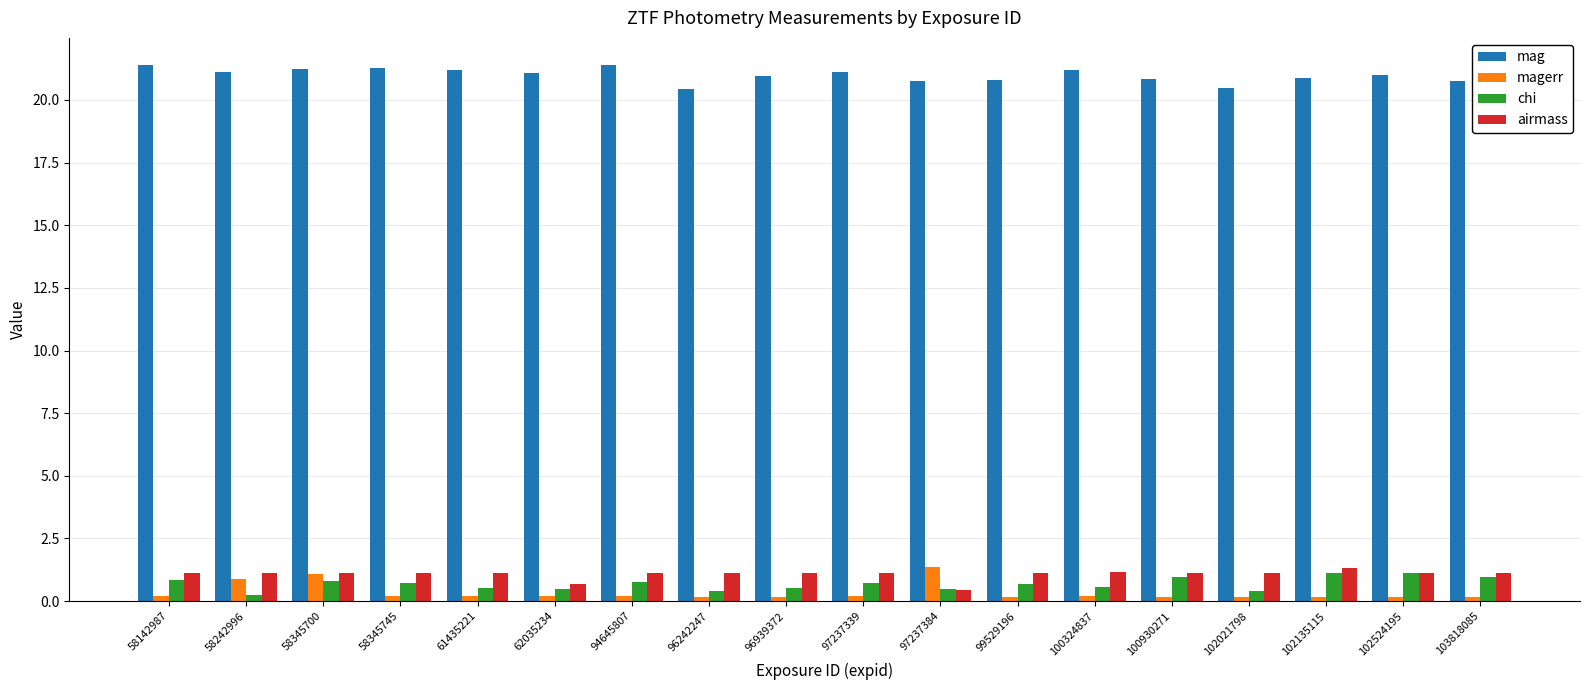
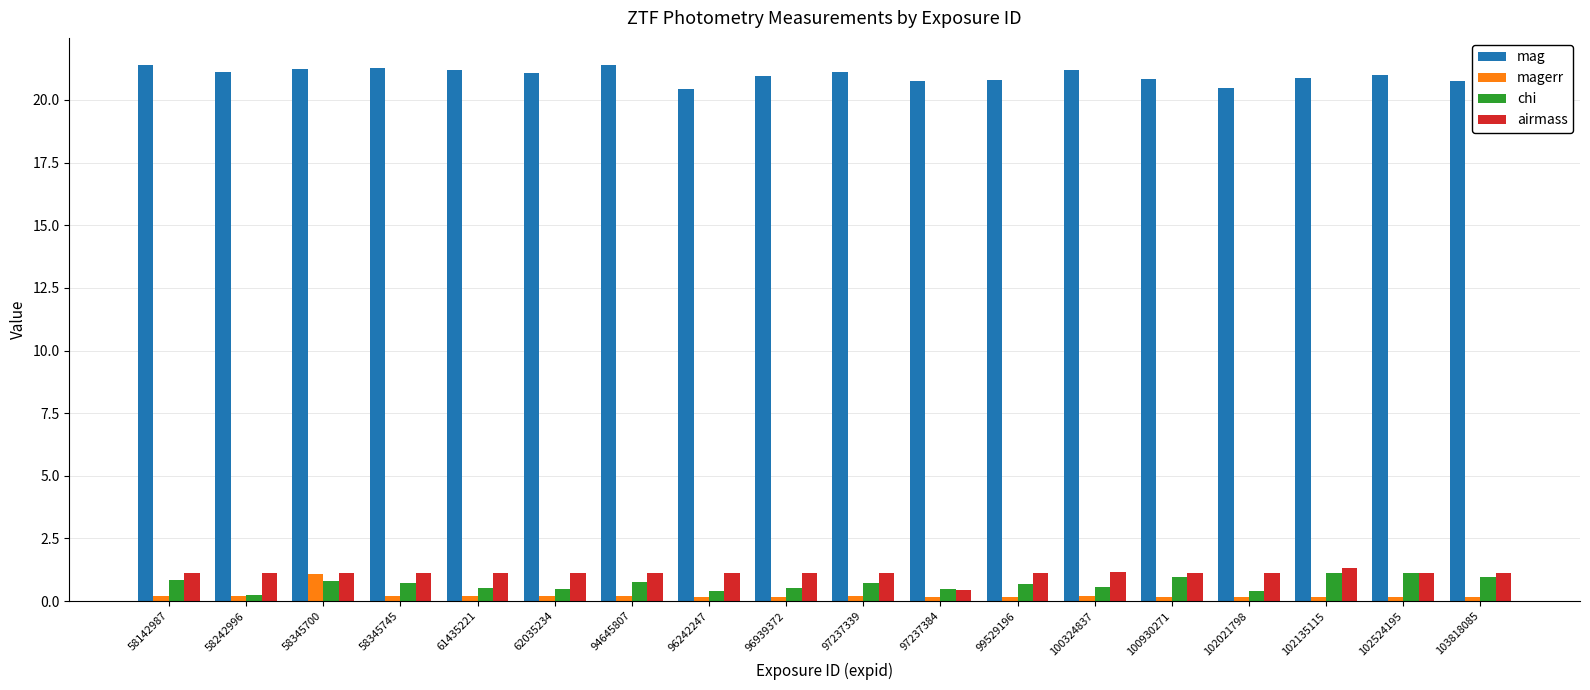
  {
    "mag": {
      "58142987": 21.4,
      "58242996": 21.1,
      "58345700": 21.2,
      "58345745": 21.3,
      "61435221": 21.2,
      "62035234": 21.1,
      "94645807": 21.4,
      "96242247": 20.5,
      "96939372": 20.9,
      "97237339": 21.1,
      "97237384": 20.8,
      "99529196": 20.8,
      "100324837": 21.2,
      "100930271": 20.9,
      "102021798": 20.5,
      "102135115": 20.9,
      "102524195": 21.0,
      "103818085": 20.7
    },
    "magerr": {
      "58142987": 0.2,
-     "58242996": 0.9,
+     "58242996": 0.2,
      "58345700": 1.1,
      "58345745": 0.2,
      "61435221": 0.2,
      "62035234": 0.2,
      "94645807": 0.2,
      "96242247": 0.2,
      "96939372": 0.2,
      "97237339": 0.2,
-     "97237384": 1.4,
+     "97237384": 0.2,
      "99529196": 0.2,
      "100324837": 0.2,
      "100930271": 0.2,
      "102021798": 0.1,
      "102135115": 0.2,
      "102524195": 0.2,
      "103818085": 0.2
    },
    "chi": {
      "58142987": 0.9,
      "58242996": 0.2,
      "58345700": 0.8,
      "58345745": 0.7,
      "61435221": 0.5,
      "62035234": 0.5,
      "94645807": 0.8,
      "96242247": 0.4,
      "96939372": 0.5,
      "97237339": 0.7,
      "97237384": 0.5,
      "99529196": 0.7,
      "100324837": 0.6,
      "100930271": 1.0,
      "102021798": 0.4,
      "102135115": 1.1,
      "102524195": 1.1,
      "103818085": 1.0
    },
    "airmass": {
      "58142987": 1.1,
      "58242996": 1.1,
      "58345700": 1.1,
      "58345745": 1.1,
      "61435221": 1.1,
-     "62035234": 0.7,
+     "62035234": 1.1,
      "94645807": 1.1,
      "96242247": 1.1,
      "96939372": 1.1,
      "97237339": 1.1,
      "97237384": 0.4,
      "99529196": 1.1,
      "100324837": 1.2,
      "100930271": 1.1,
      "102021798": 1.1,
      "102135115": 1.3,
      "102524195": 1.1,
      "103818085": 1.1
    }
  }
